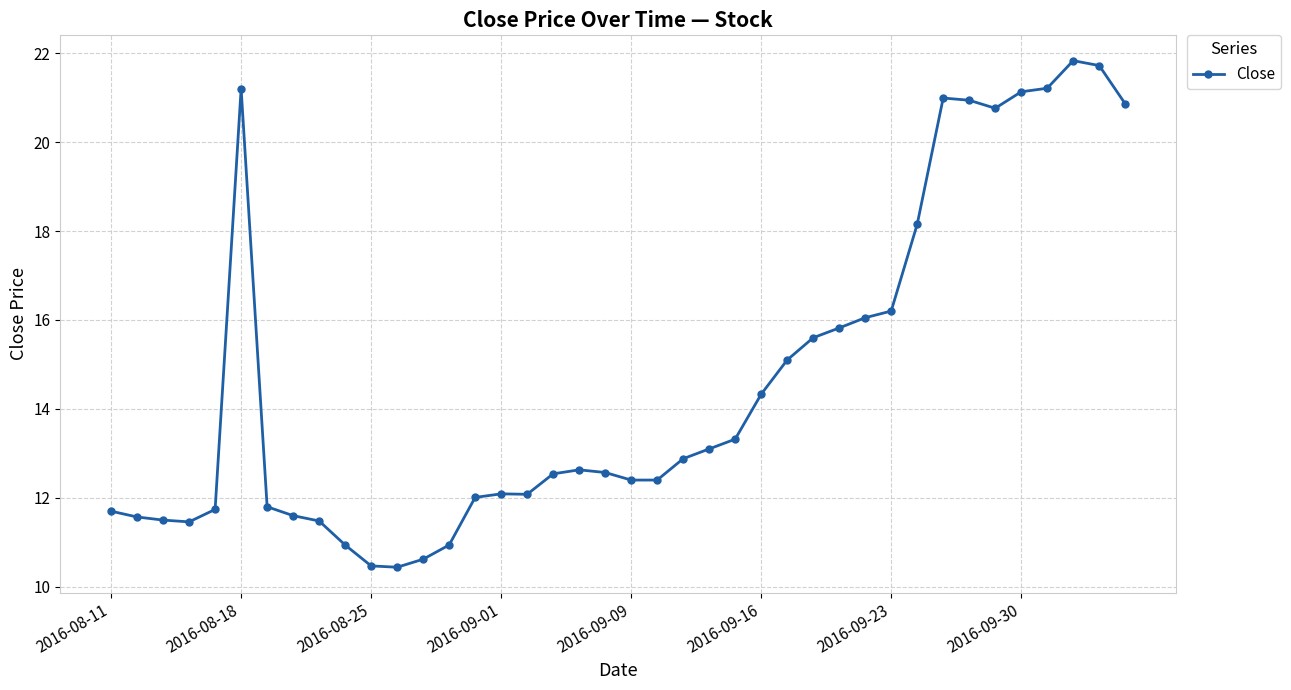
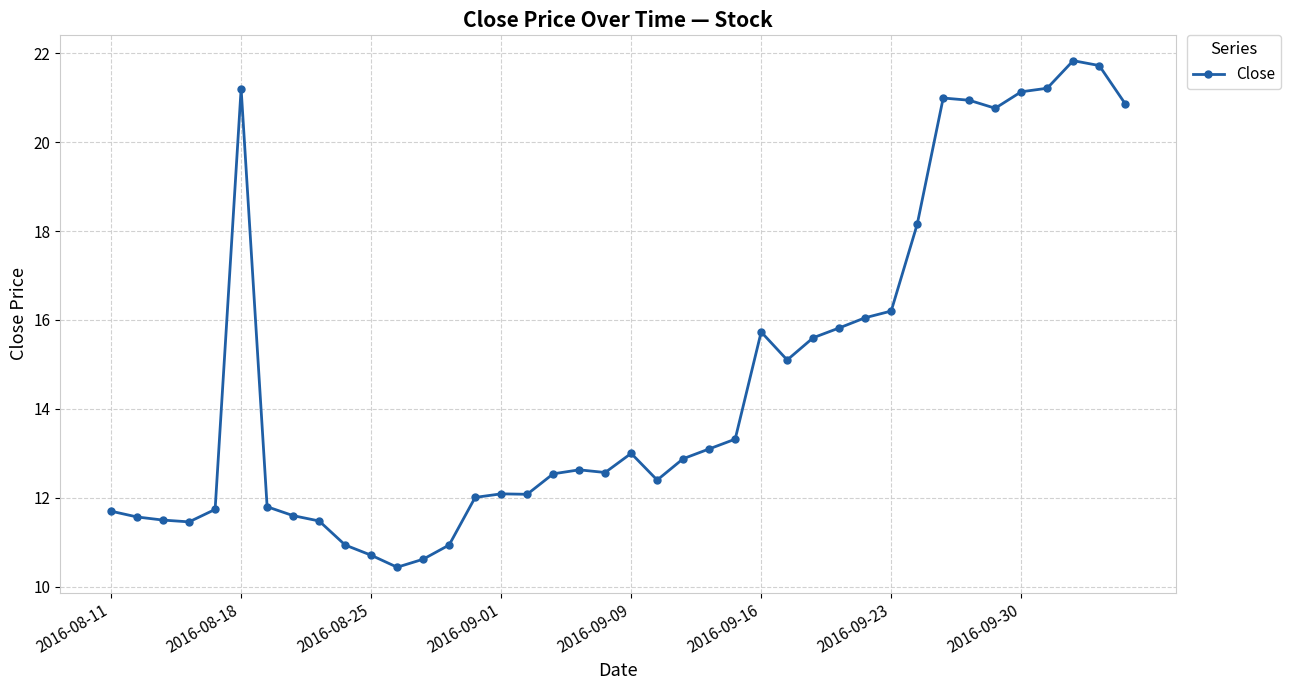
  {
    "2016-08-11": 11.7,
    "2016-08-18": 21.2,
-   "2016-08-25": 10.5,
+   "2016-08-25": 10.7,
    "2016-09-01": 12.1,
-   "2016-09-09": 12.4,
-   "2016-09-16": 14.3,
+   "2016-09-09": 13.0,
+   "2016-09-16": 15.7,
    "2016-09-23": 16.2,
    "2016-09-30": 21.1
  }
